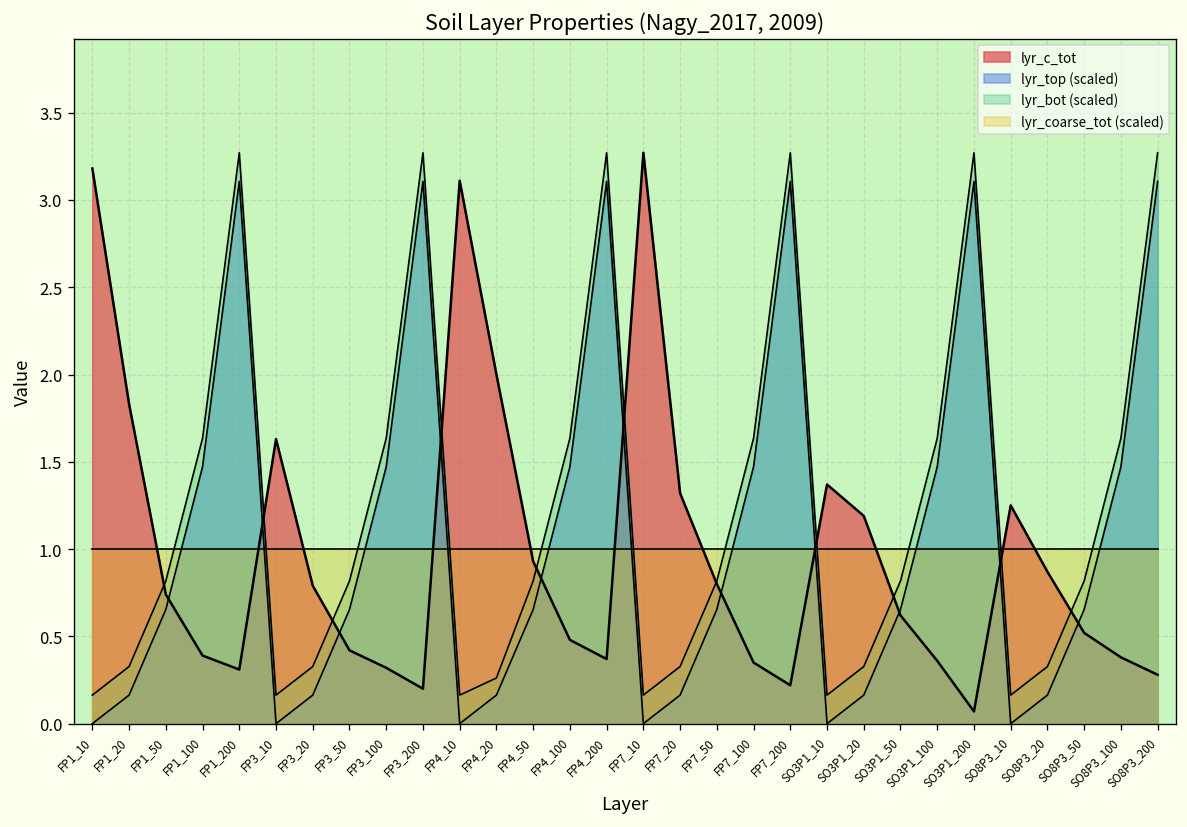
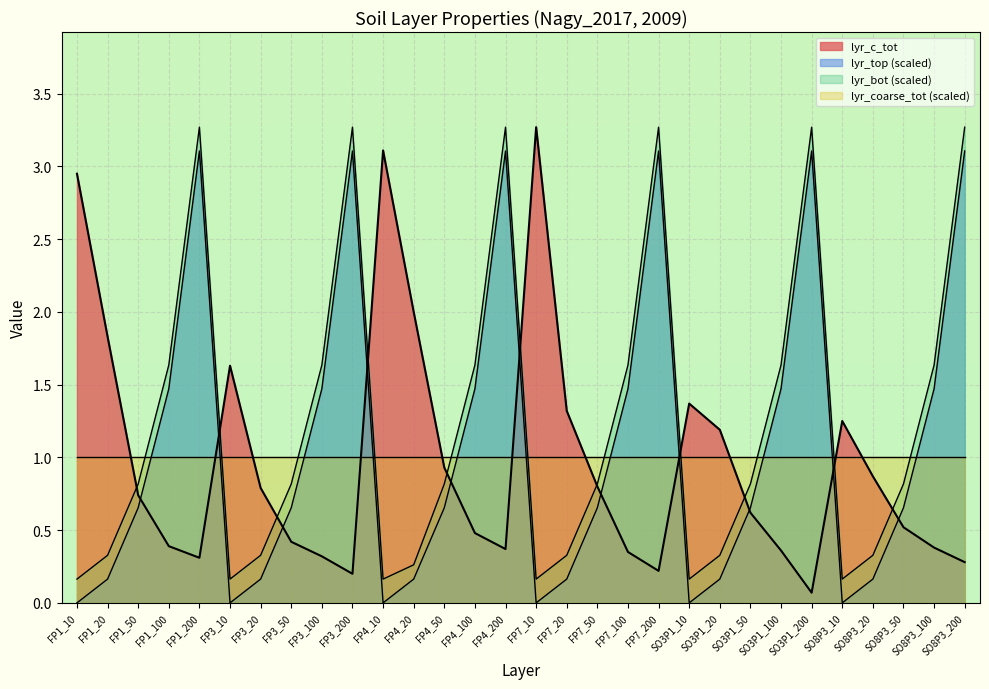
  {
    "lyr_c_tot": {
-     "FP1_10": 3.18,
+     "FP1_10": 2.95,
      "FP1_20": 1.83,
      "FP1_50": 0.74,
      "FP1_100": 0.39,
      "FP1_200": 0.31,
      "FP3_10": 1.63,
      "FP3_20": 0.79,
      "FP3_50": 0.42,
      "FP3_100": 0.32,
      "FP3_200": 0.20,
      "FP4_10": 3.11,
      "FP4_20": 2.00,
      "FP4_50": 0.93,
      "FP4_100": 0.48,
      "FP4_200": 0.37,
      "FP7_10": 3.27,
      "FP7_20": 1.32,
      "FP7_100": 0.35,
      "FP7_200": 0.22,
      "SO3P1_10": 1.37,
      "SO3P1_20": 1.19,
      "SO3P1_50": 0.62,
      "SO3P1_100": 0.36,
      "SO3P1_200": 0.07,
      "SO8P3_10": 1.25,
      "SO8P3_20": 0.87,
      "SO8P3_50": 0.52,
      "SO8P3_100": 0.38,
      "SO8P3_200": 0.28
    },
    "lyr_top (scaled)": {
      "FP1_10": 0.00,
      "FP1_20": 0.16,
      "FP1_50": 0.65,
      "FP1_100": 1.47,
      "FP1_200": 3.11,
      "FP3_10": 0.00,
      "FP3_20": 0.16,
      "FP3_50": 0.65,
      "FP3_100": 1.47,
      "FP3_200": 3.11,
      "FP4_10": 0.00,
      "FP4_20": 0.16,
      "FP4_50": 0.65,
      "FP4_100": 1.47,
      "FP4_200": 3.11,
      "FP7_10": 0.00,
      "FP7_20": 0.16,
      "FP7_50": 0.65,
      "FP7_100": 1.47,
      "FP7_200": 3.11,
      "SO3P1_10": 0.00,
      "SO3P1_20": 0.16,
      "SO3P1_50": 0.65,
      "SO3P1_100": 1.47,
      "SO3P1_200": 3.11,
      "SO8P3_10": 0.00,
      "SO8P3_20": 0.16,
      "SO8P3_50": 0.65,
      "SO8P3_100": 1.47,
      "SO8P3_200": 3.11
    },
    "lyr_bot (scaled)": {
      "FP1_10": 0.16,
      "FP1_20": 0.33,
      "FP1_50": 0.82,
      "FP1_100": 1.64,
      "FP1_200": 3.27,
      "FP3_10": 0.16,
      "FP3_20": 0.33,
      "FP3_50": 0.82,
      "FP3_100": 1.64,
      "FP3_200": 3.27,
      "FP4_10": 0.16,
      "FP4_20": 0.26,
      "FP4_50": 0.82,
      "FP4_100": 1.64,
      "FP4_200": 3.27,
      "FP7_10": 0.16,
      "FP7_20": 0.33,
      "FP7_100": 1.64,
      "FP7_200": 3.27,
      "SO3P1_10": 0.16,
      "SO3P1_20": 0.33,
      "SO3P1_50": 0.82,
      "SO3P1_100": 1.64,
      "SO3P1_200": 3.27,
      "SO8P3_10": 0.16,
      "SO8P3_20": 0.33,
      "SO8P3_50": 0.82,
      "SO8P3_100": 1.64,
      "SO8P3_200": 3.27
    },
    "lyr_coarse_tot (scaled)": {
      "FP1_10": 1.00,
      "FP1_20": 1.00,
      "FP1_50": 1.00,
      "FP1_100": 1.00,
      "FP1_200": 1.00,
      "FP3_10": 1.00,
      "FP3_20": 1.00,
      "FP3_50": 1.00,
      "FP3_100": 1.00,
      "FP3_200": 1.00,
      "FP4_10": 1.00,
      "FP4_20": 1.00,
      "FP4_50": 1.00,
      "FP4_100": 1.00,
      "FP4_200": 1.00,
      "FP7_10": 1.00,
      "FP7_20": 1.00,
      "FP7_50": 1.00,
      "FP7_100": 1.00,
      "FP7_200": 1.00,
      "SO3P1_10": 1.00,
      "SO3P1_20": 1.00,
      "SO3P1_50": 1.00,
      "SO3P1_100": 1.00,
      "SO3P1_200": 1.00,
      "SO8P3_10": 1.00,
      "SO8P3_20": 1.00,
      "SO8P3_50": 1.00,
      "SO8P3_100": 1.00,
      "SO8P3_200": 1.00
    }
  }
